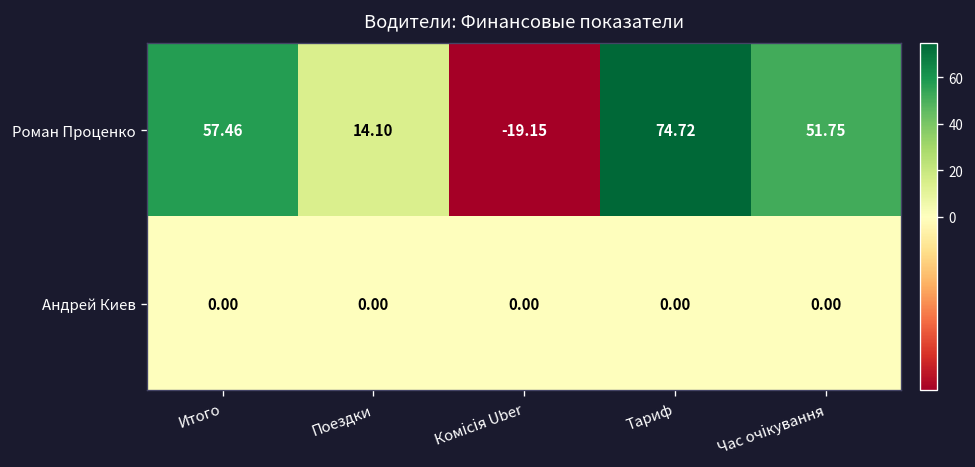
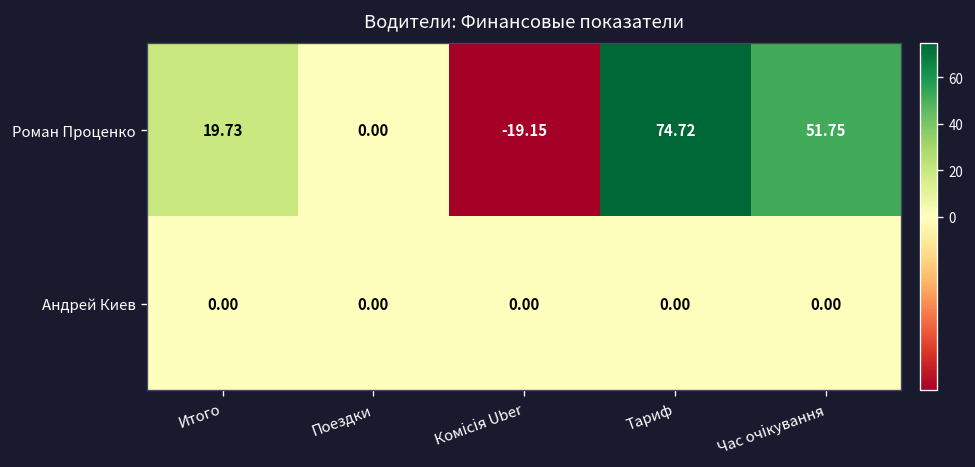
  {
    "Роман Проценко": {
-     "Итого": 57.46,
-     "Поездки": 14.10,
+     "Итого": 19.73,
+     "Поездки": 0.00,
      "Комісія Uber": -19.15,
      "Тариф": 74.72,
      "Час очікування": 51.75
    },
    "Андрей Киев": {
      "Итого": 0.00,
      "Поездки": 0.00,
      "Комісія Uber": 0.00,
      "Тариф": 0.00,
      "Час очікування": 0.00
    }
  }
